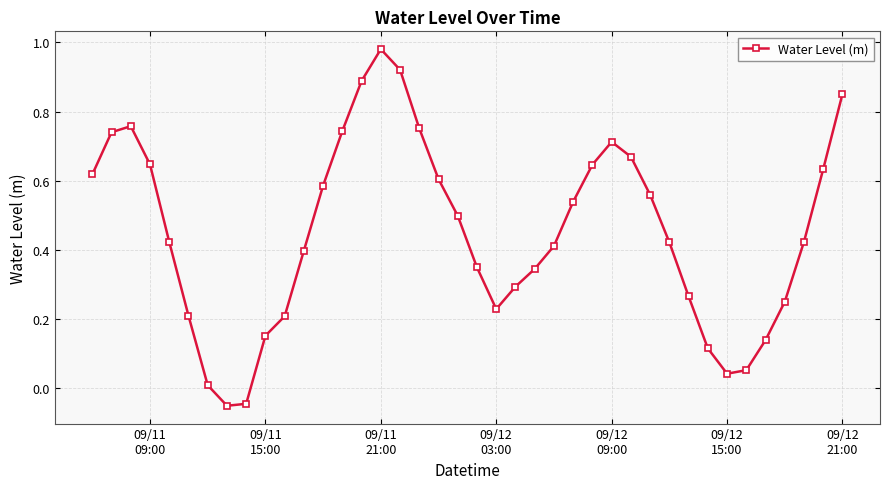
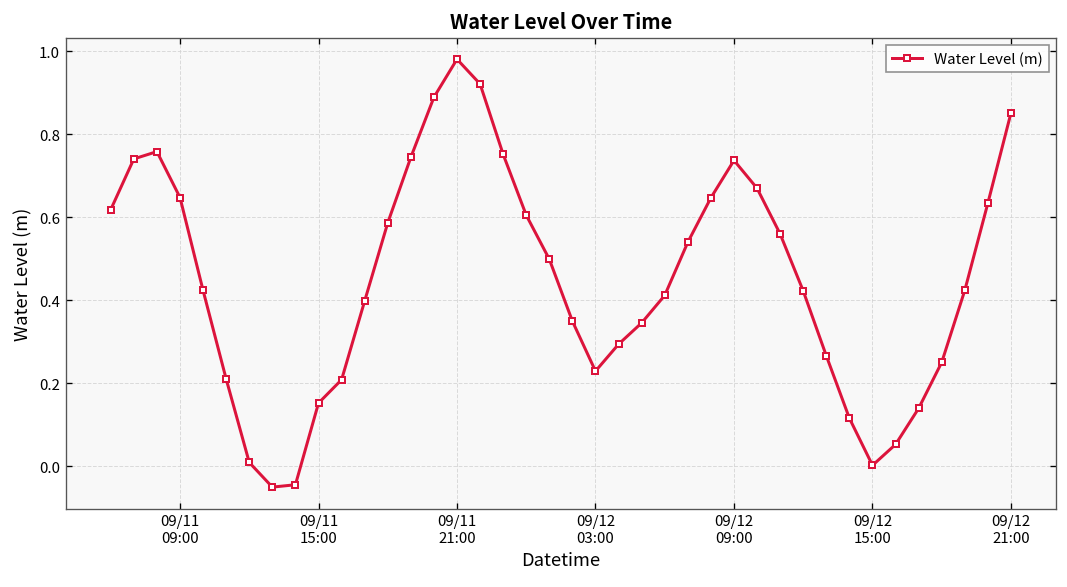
  {
    "09/11 09:00": 0.65,
    "09/11 15:00": 0.15,
    "09/11 21:00": 0.98,
    "09/12 03:00": 0.23,
-   "09/12 09:00": 0.71,
-   "09/12 15:00": 0.04,
+   "09/12 09:00": 0.74,
+   "09/12 15:00": 0.00,
    "09/12 21:00": 0.85
  }
